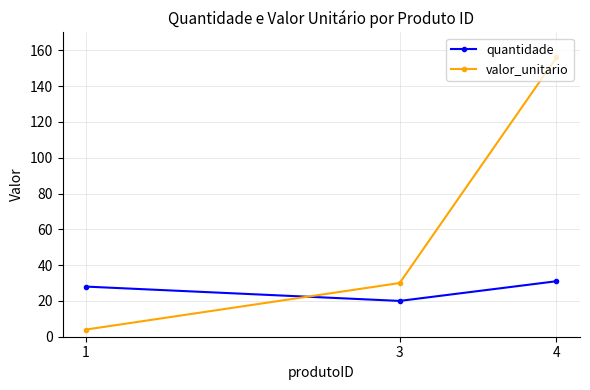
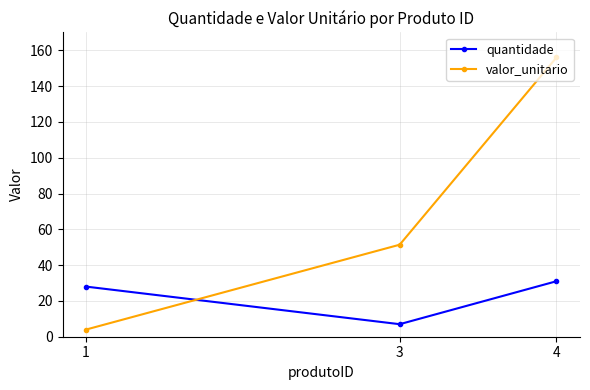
  {
    "quantidade": {
      "1": 28,
-     "3": 20,
+     "3": 7,
      "4": 31
    },
    "valor_unitario": {
      "1": 4,
-     "3": 30
+     "3": 51
    }
  }
